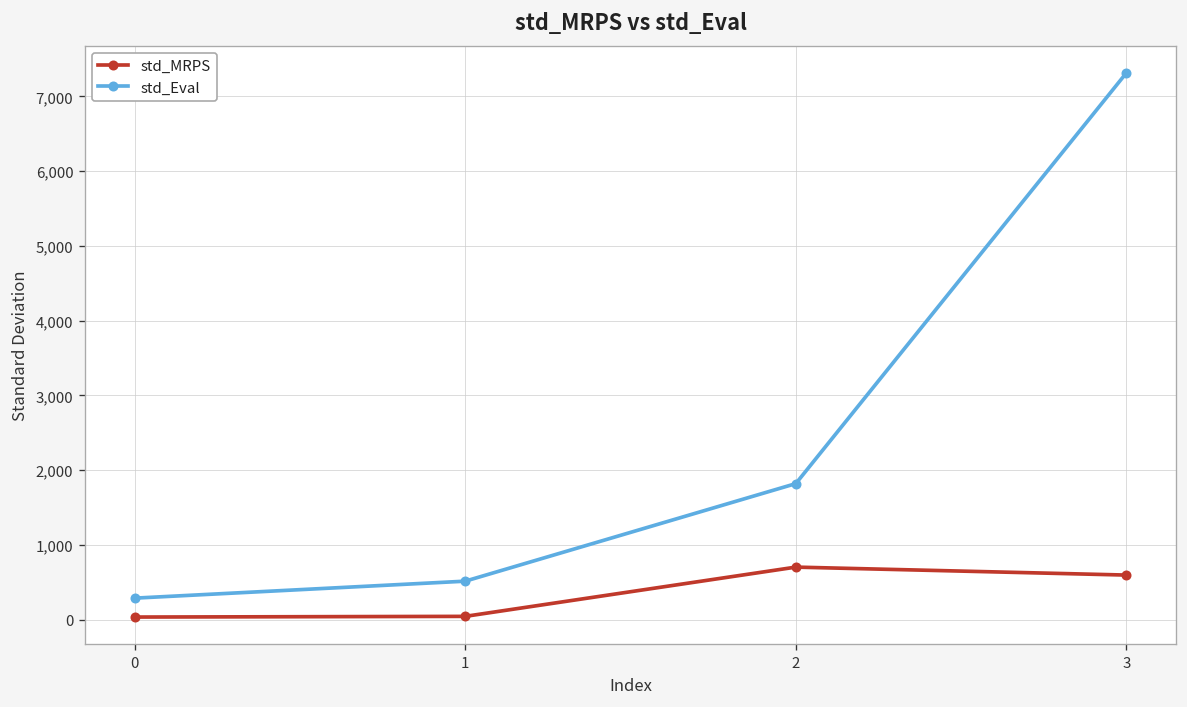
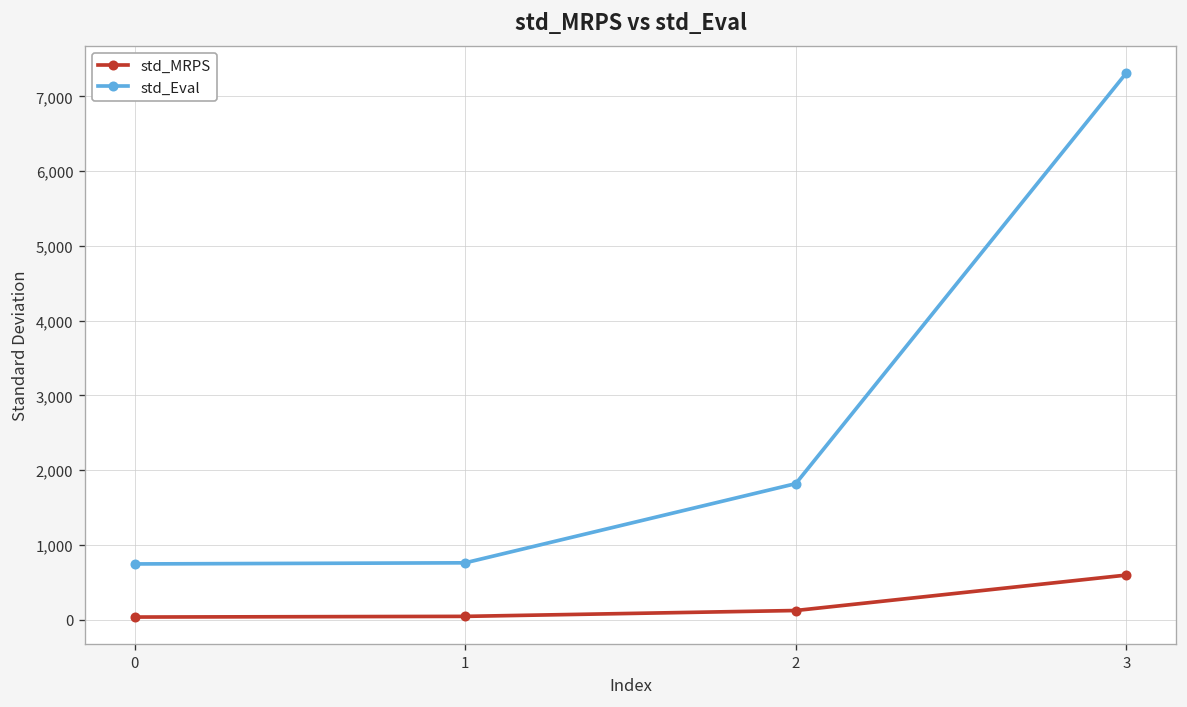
  {
    "std_MRPS": {
      "0": "0",
      "1": "0",
-     "2": "700",
+     "2": "100",
      "3": "600"
    },
    "std_Eval": {
-     "0": "300",
-     "1": "500",
+     "0": "700",
+     "1": "800",
      "2": "1,800",
      "3": "7,300"
    }
  }
